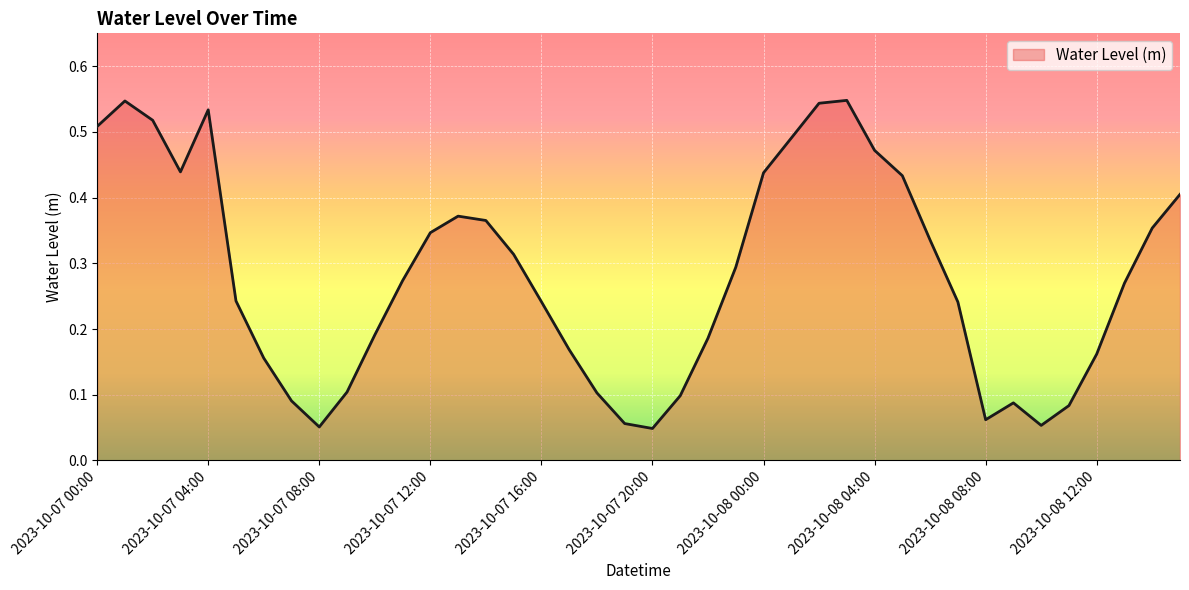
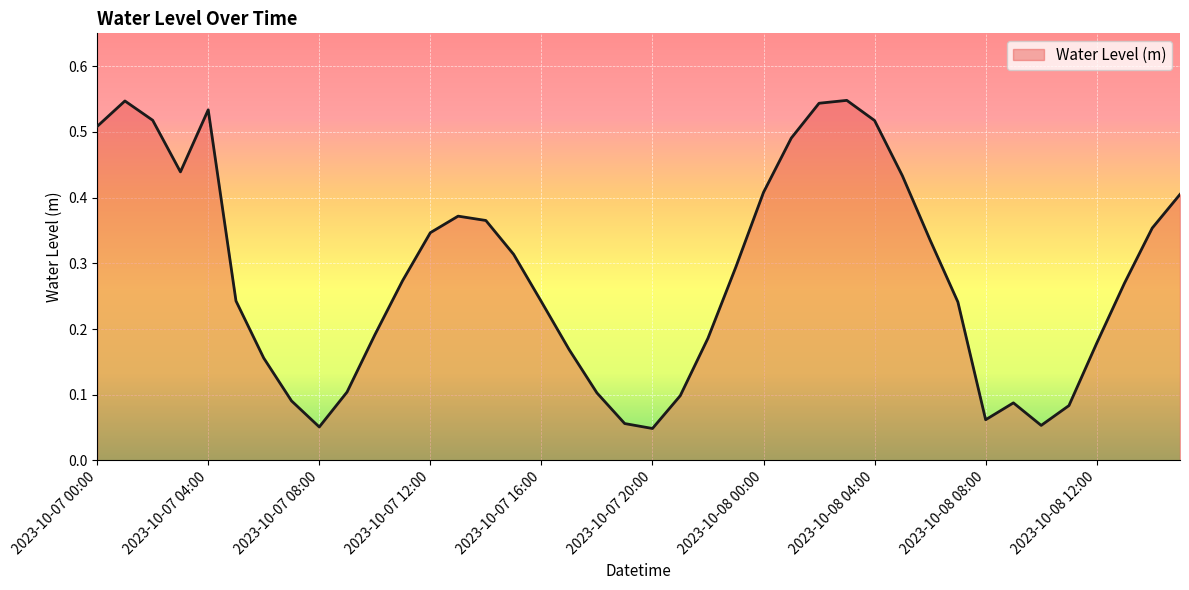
  {
    "2023-10-07 00:00": 0.51,
    "2023-10-07 04:00": 0.53,
    "2023-10-07 08:00": 0.05,
    "2023-10-07 12:00": 0.35,
    "2023-10-07 16:00": 0.24,
    "2023-10-07 20:00": 0.05,
-   "2023-10-08 00:00": 0.44,
-   "2023-10-08 04:00": 0.47,
+   "2023-10-08 00:00": 0.41,
+   "2023-10-08 04:00": 0.52,
    "2023-10-08 08:00": 0.06,
-   "2023-10-08 12:00": 0.16
+   "2023-10-08 12:00": 0.18
  }
